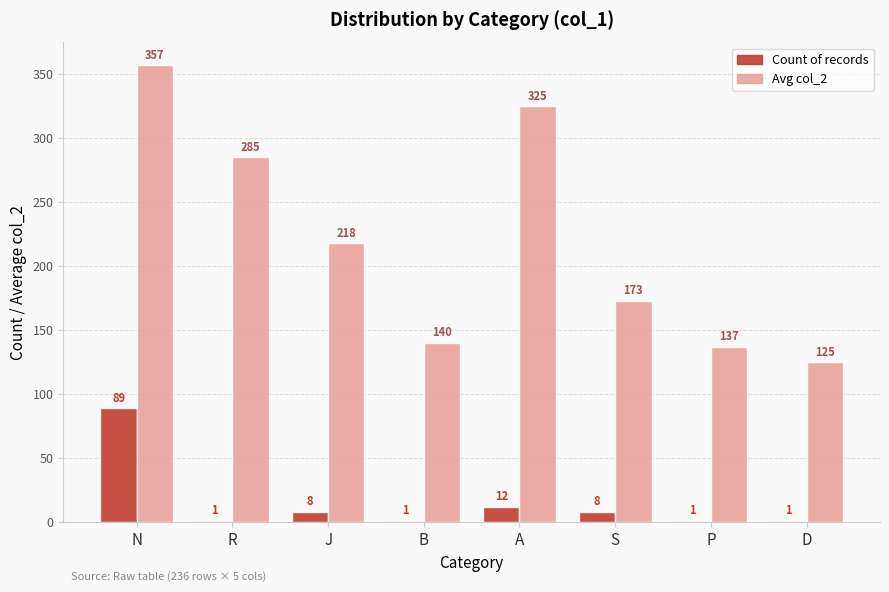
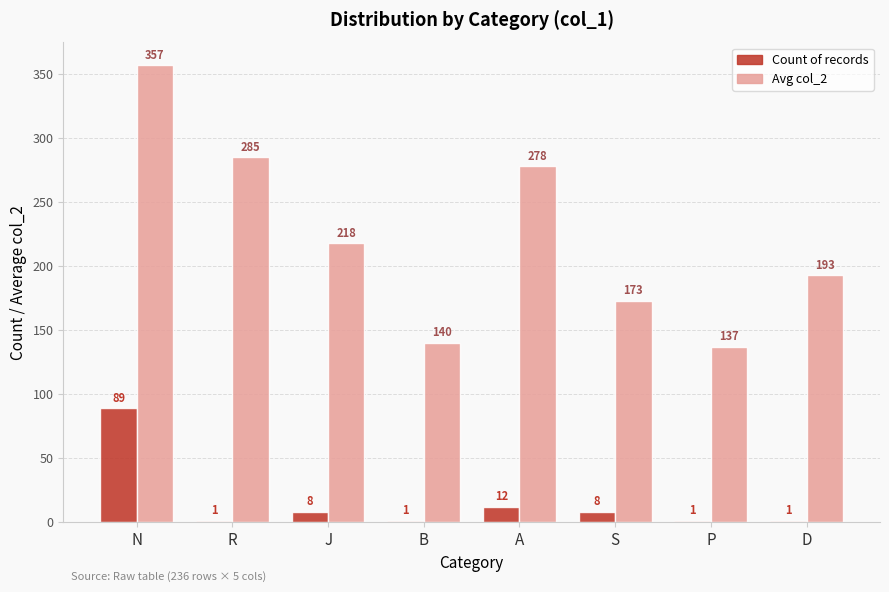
  {
    "Avg col_2": {
      "N": 357,
      "R": 285,
      "J": 218,
      "B": 140,
-     "A": 325,
+     "A": 278,
      "S": 173,
      "P": 137,
-     "D": 125
+     "D": 193
    }
  }
